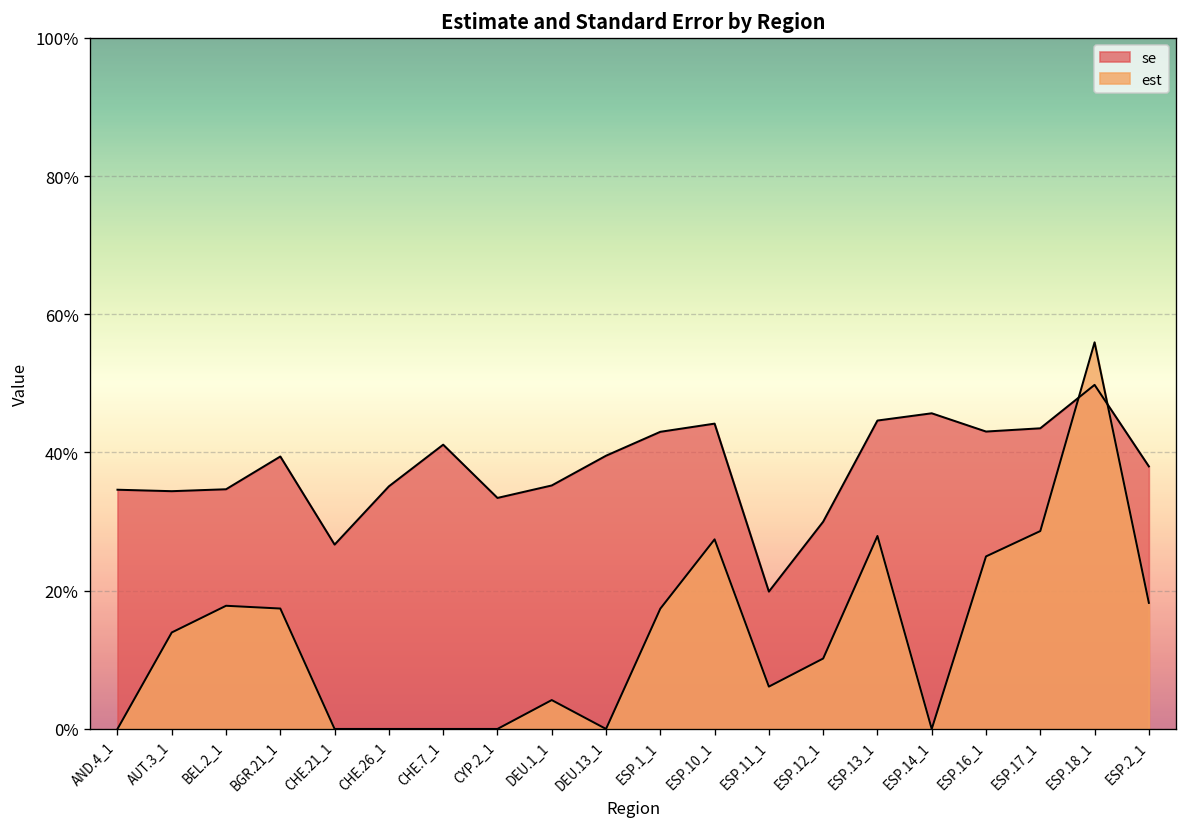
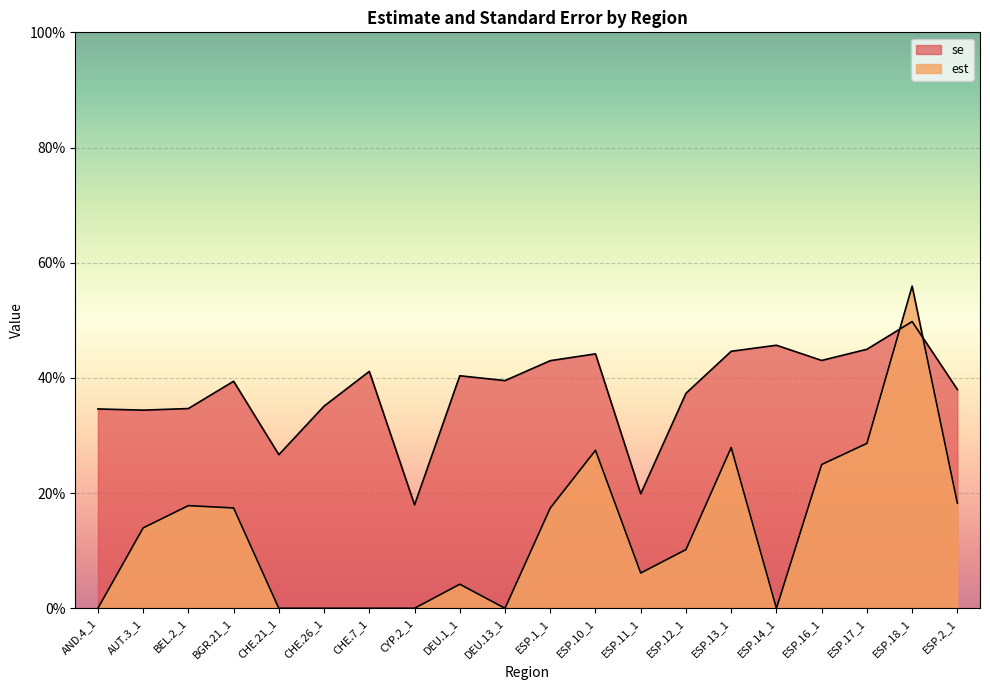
  {
    "se": {
      "AND.4_1": "35%",
      "AUT.3_1": "34%",
      "BEL.2_1": "35%",
      "BGR.21_1": "39%",
      "CHE.21_1": "27%",
      "CHE.26_1": "35%",
      "CHE.7_1": "41%",
-     "CYP.2_1": "33%",
-     "DEU.1_1": "35%",
+     "CYP.2_1": "18%",
+     "DEU.1_1": "40%",
      "DEU.13_1": "40%",
      "ESP.1_1": "43%",
      "ESP.10_1": "44%",
      "ESP.11_1": "20%",
-     "ESP.12_1": "30%",
+     "ESP.12_1": "37%",
      "ESP.13_1": "45%",
      "ESP.14_1": "46%",
      "ESP.16_1": "43%",
-     "ESP.17_1": "44%",
+     "ESP.17_1": "45%",
      "ESP.18_1": "50%",
      "ESP.2_1": "38%"
    },
    "est": {
      "AND.4_1": "0%",
      "AUT.3_1": "14%",
      "BEL.2_1": "18%",
      "BGR.21_1": "17%",
      "CHE.21_1": "0%",
      "CHE.26_1": "0%",
      "CHE.7_1": "0%",
      "CYP.2_1": "0%",
      "DEU.1_1": "4%",
      "DEU.13_1": "0%",
      "ESP.1_1": "17%",
      "ESP.10_1": "27%",
      "ESP.11_1": "6%",
      "ESP.12_1": "10%",
      "ESP.13_1": "28%",
      "ESP.14_1": "0%",
      "ESP.16_1": "25%",
      "ESP.17_1": "29%",
      "ESP.18_1": "56%",
      "ESP.2_1": "18%"
    }
  }
